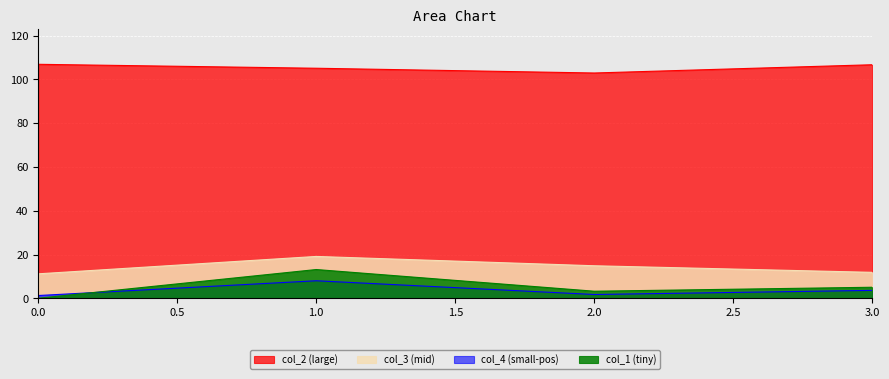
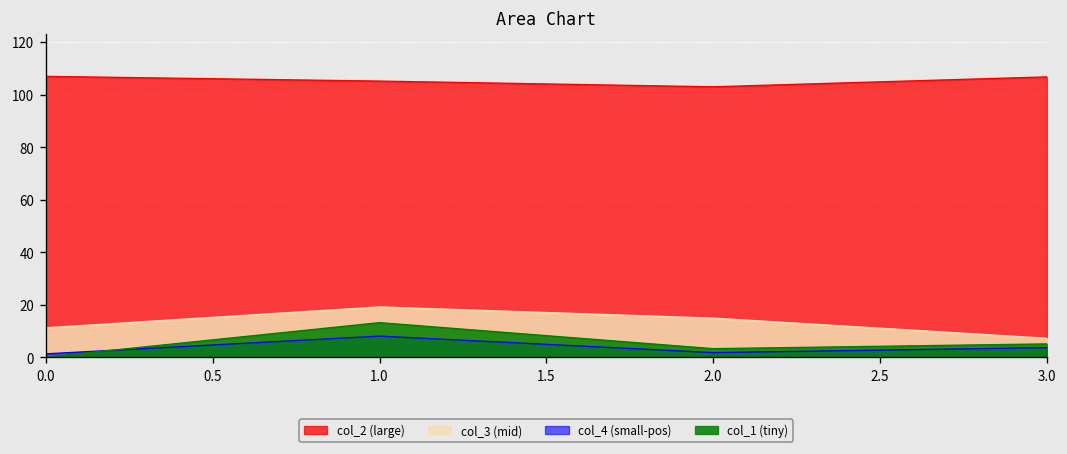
  {
    "col_2 (large)": {
      "0.0": 107,
      "1.0": 105,
      "2.0": 103,
      "3.0": 107
    },
    "col_3 (mid)": {
      "0.0": 11,
      "1.0": 19,
      "2.0": 15,
-     "3.0": 12
+     "3.0": 7
    },
    "col_4 (small-pos)": {
      "0.0": 1,
      "1.0": 8,
      "2.0": 2,
      "3.0": 4
    },
    "col_1 (tiny)": {
      "0.0": 0,
      "1.0": 13,
      "2.0": 3,
      "3.0": 5
    }
  }
